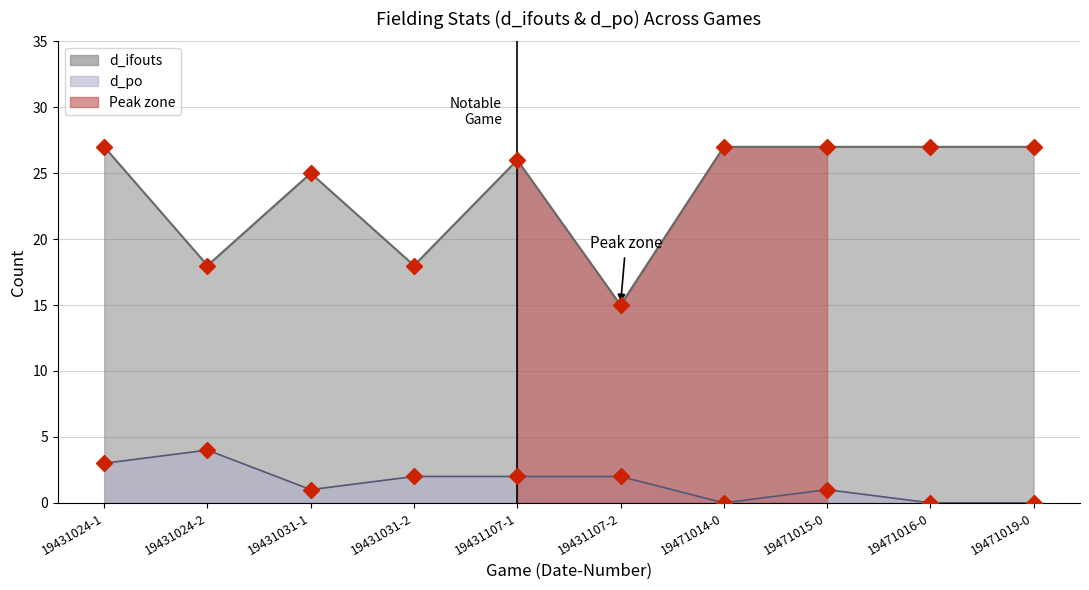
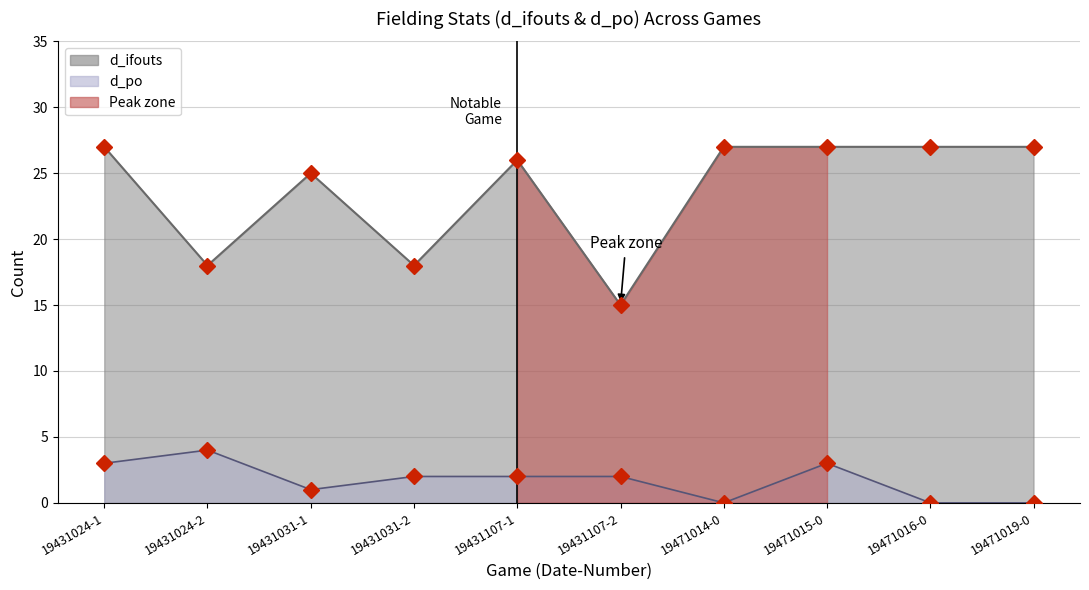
  {
    "d_ifouts": {
      "19431024-1": 27,
      "19431024-2": 18,
      "19431031-1": 25,
      "19431031-2": 18,
      "19471016-0": 27,
      "19471019-0": 27
    },
    "d_po": {
      "19431024-1": 3,
      "19431024-2": 4,
      "19431031-1": 1,
      "19431031-2": 2,
      "19431107-1": 2,
      "19431107-2": 2,
      "19471014-0": 0,
-     "19471015-0": 1,
+     "19471015-0": 3,
      "19471016-0": 0,
      "19471019-0": 0
    }
  }
